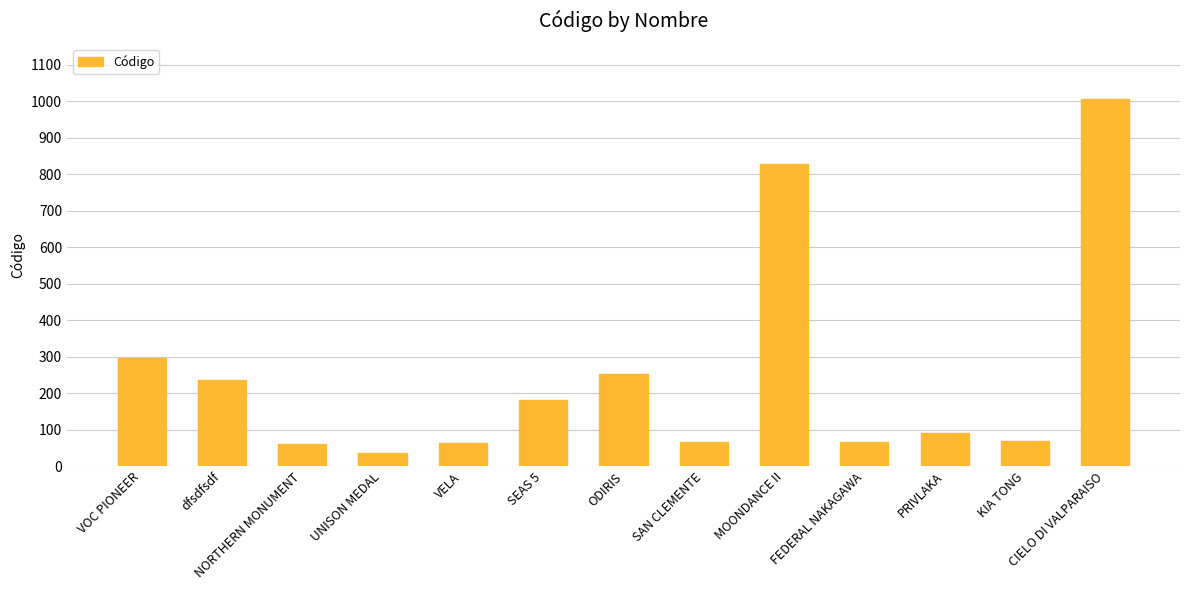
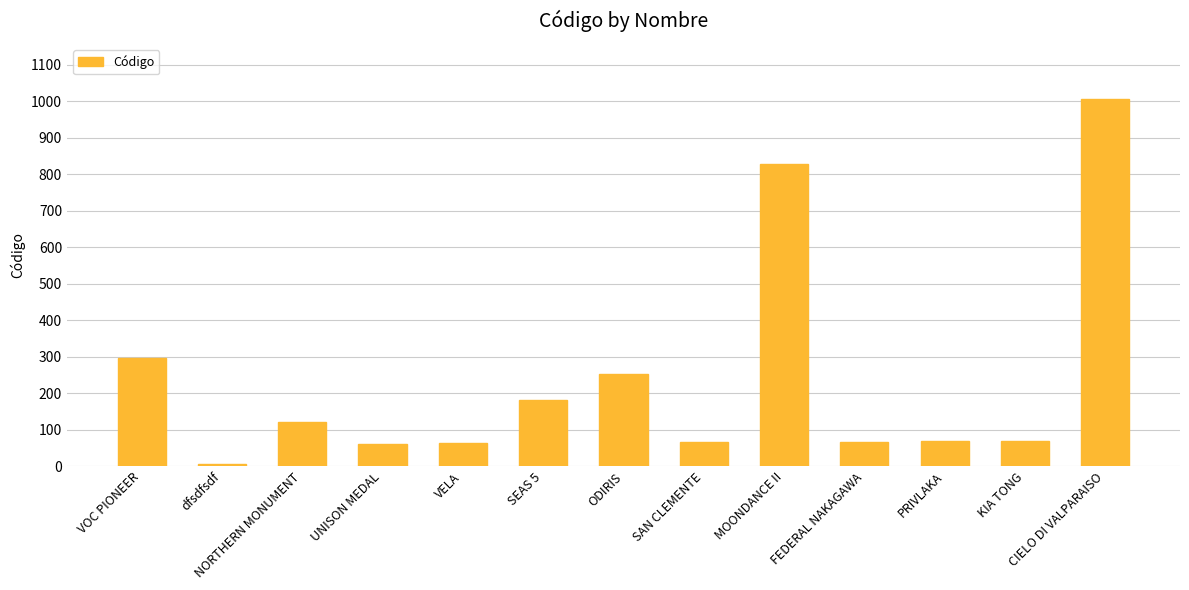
  {
    "VOC PIONEER": 300,
-   "dfsdfsdf": 240,
-   "NORTHERN MONUMENT": 60,
-   "UNISON MEDAL": 40,
+   "dfsdfsdf": 10,
+   "NORTHERN MONUMENT": 120,
+   "UNISON MEDAL": 60,
    "VELA": 60,
    "SEAS 5": 180,
    "ODIRIS": 250,
    "SAN CLEMENTE": 70,
    "MOONDANCE II": 830,
    "FEDERAL NAKAGAWA": 70,
-   "PRIVLAKA": 90,
+   "PRIVLAKA": 70,
    "KIA TONG": 70,
    "CIELO DI VALPARAISO": 1010
  }
